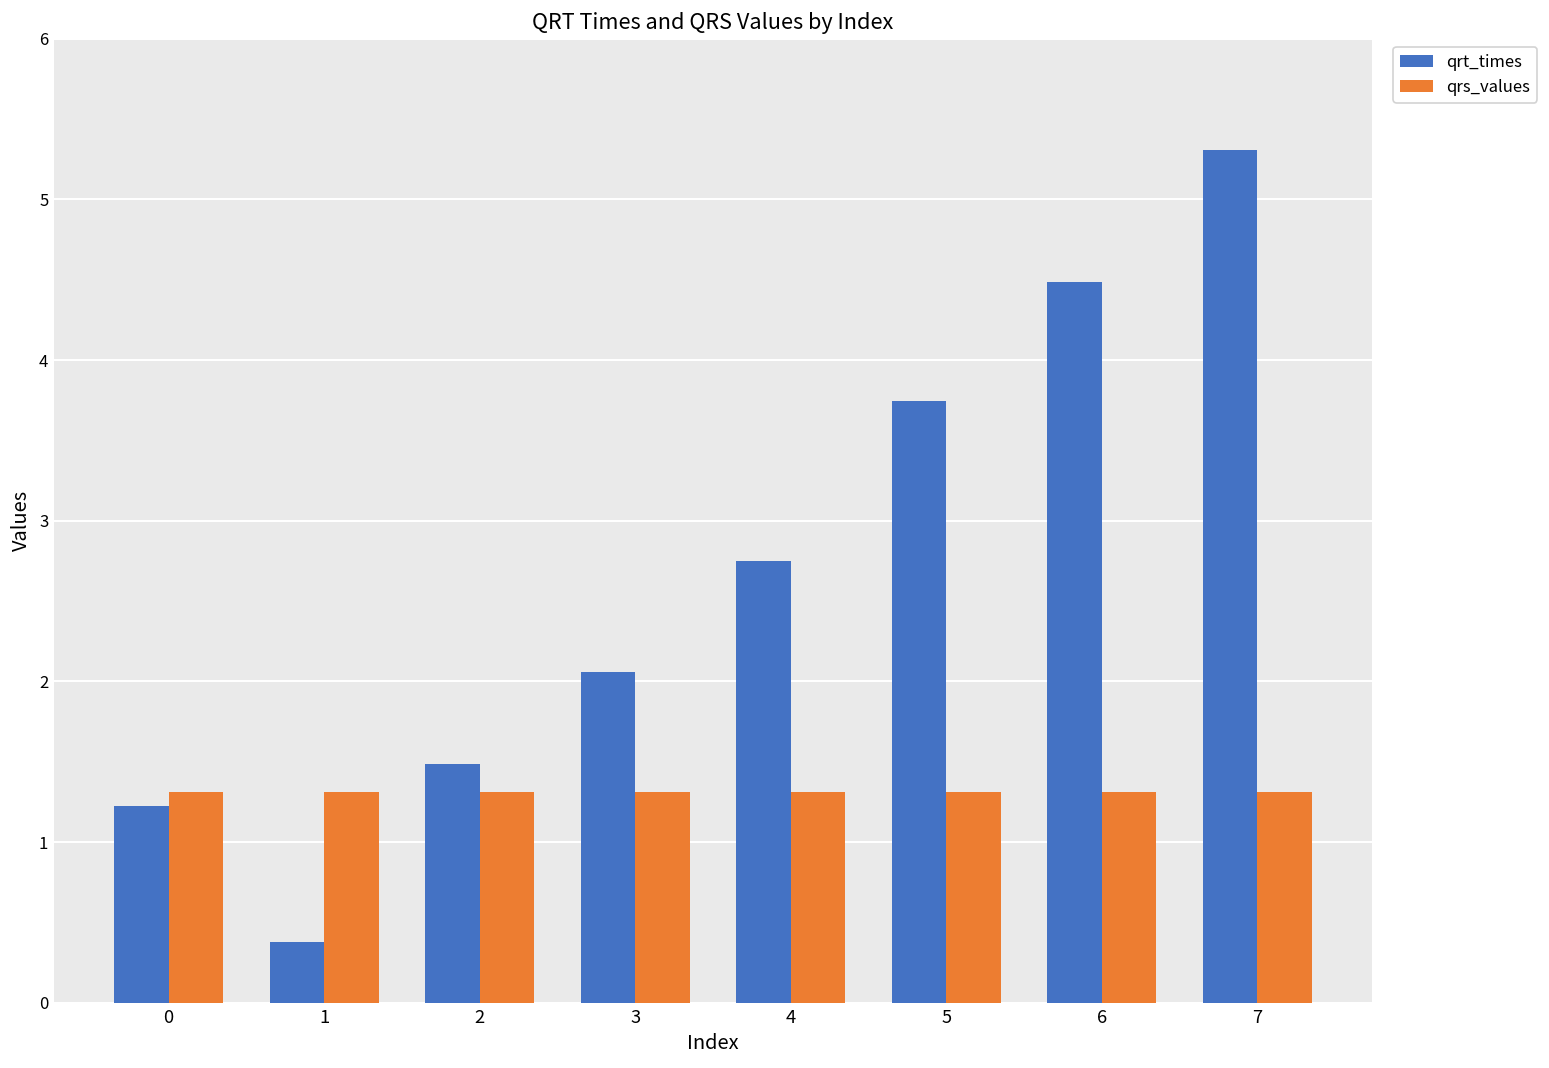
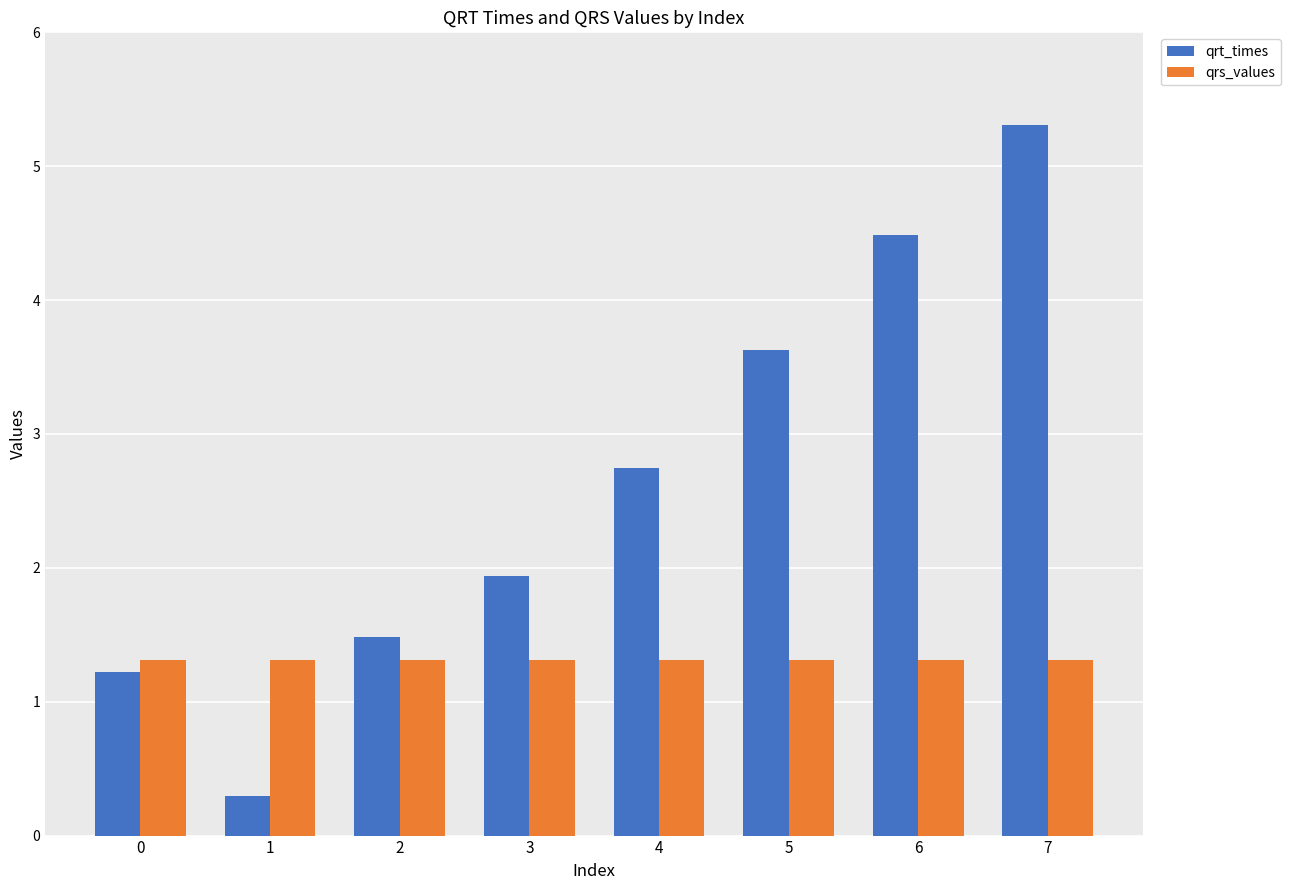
  {
    "qrt_times": {
      "0": 1.22,
-     "1": 0.38,
+     "1": 0.30,
      "2": 1.49,
-     "3": 2.06,
+     "3": 1.94,
      "4": 2.75,
-     "5": 3.74,
+     "5": 3.63,
      "6": 4.48,
      "7": 5.31
    },
    "qrs_values": {
      "0": 1.31,
      "1": 1.31,
      "2": 1.31,
      "3": 1.31,
      "4": 1.31,
      "5": 1.31,
      "6": 1.31,
      "7": 1.31
    }
  }
